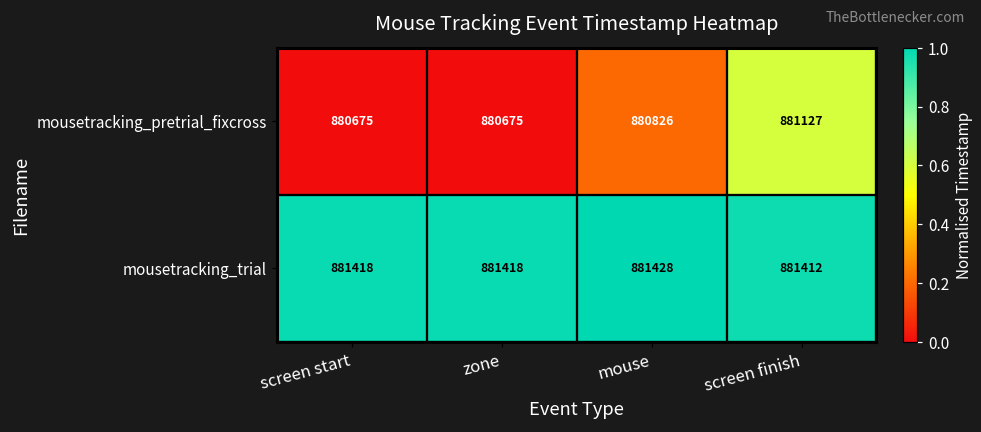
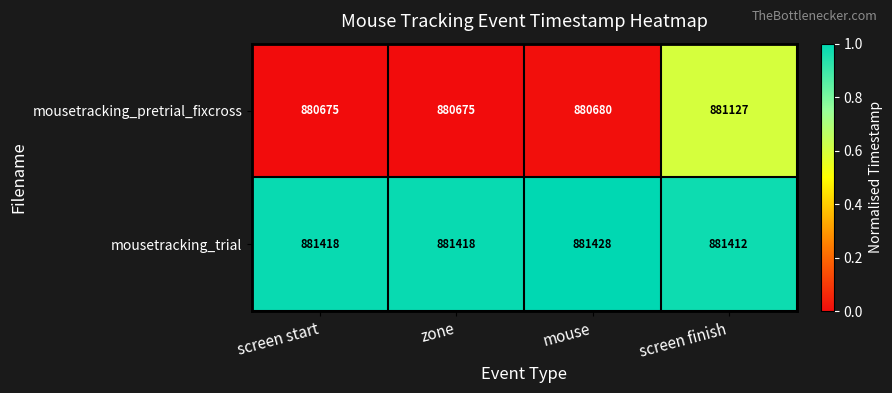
  {
    "mousetracking_pretrial_fixcross": {
      "screen start": 880675,
      "zone": 880675,
-     "mouse": 880826,
+     "mouse": 880680,
      "screen finish": 881127
    },
    "mousetracking_trial": {
      "screen start": 881418,
      "zone": 881418,
      "mouse": 881428,
      "screen finish": 881412
    }
  }
